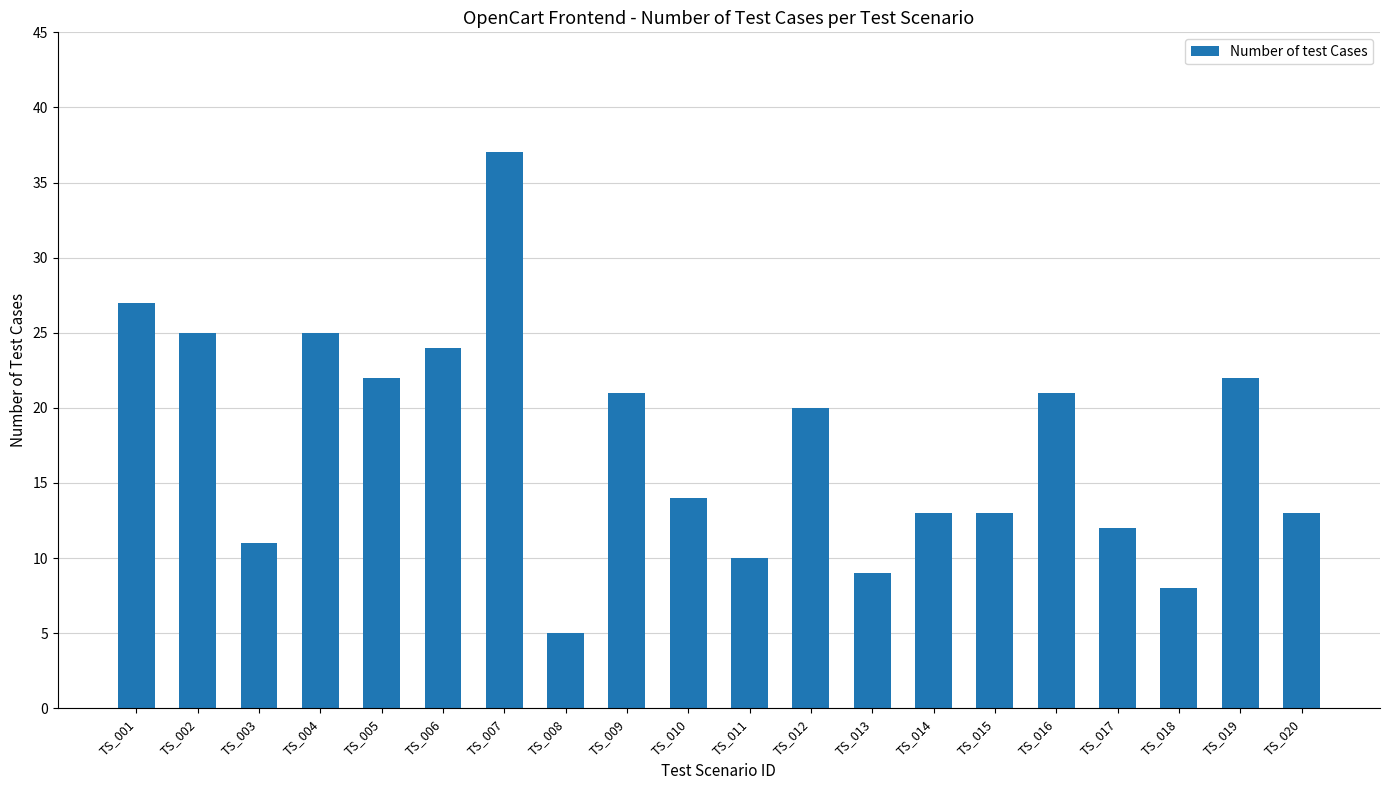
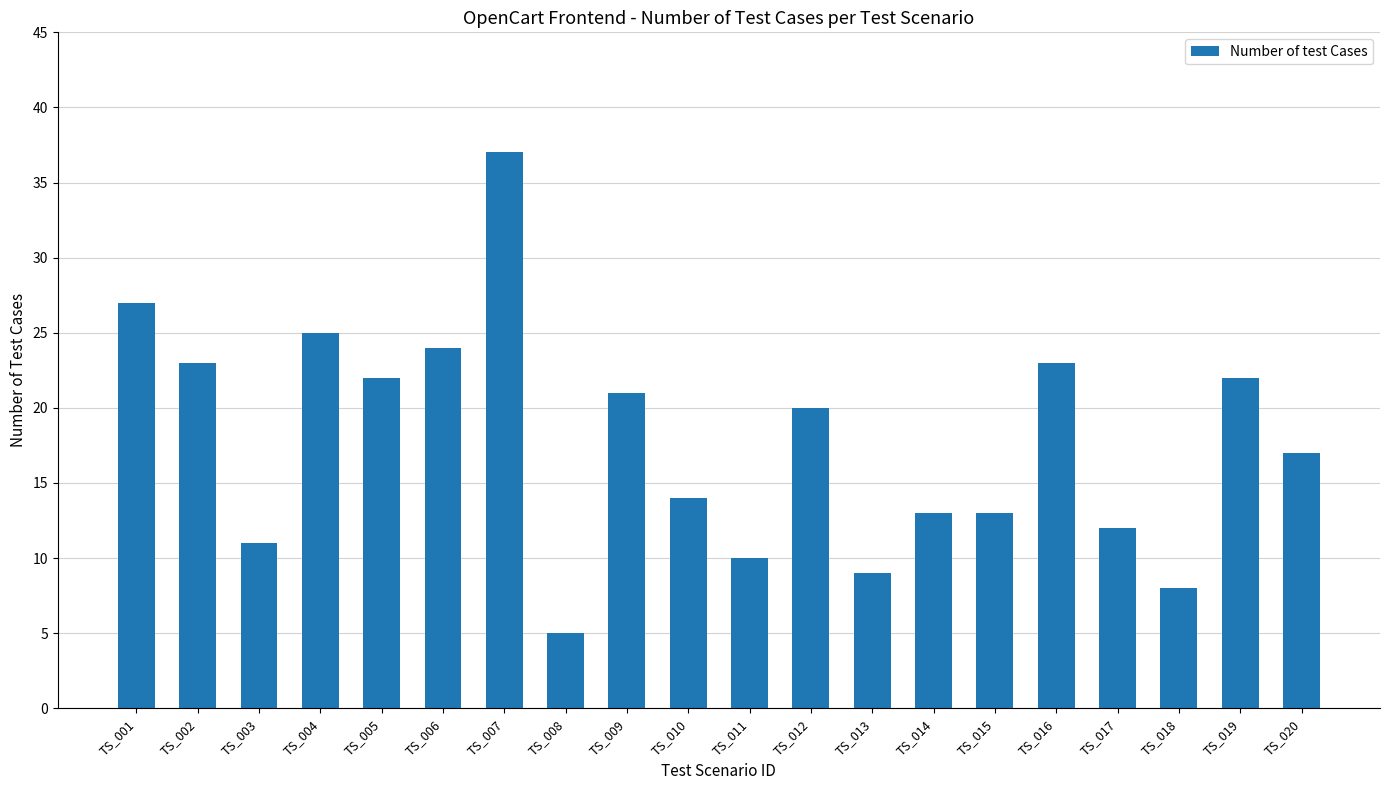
  {
    "TS_001": 27,
-   "TS_002": 25,
+   "TS_002": 23,
    "TS_003": 11,
    "TS_004": 25,
    "TS_005": 22,
    "TS_006": 24,
    "TS_007": 37,
    "TS_008": 5,
    "TS_009": 21,
    "TS_010": 14,
    "TS_011": 10,
    "TS_012": 20,
    "TS_013": 9,
    "TS_014": 13,
    "TS_015": 13,
-   "TS_016": 21,
+   "TS_016": 23,
    "TS_017": 12,
    "TS_018": 8,
    "TS_019": 22,
-   "TS_020": 13
+   "TS_020": 17
  }
